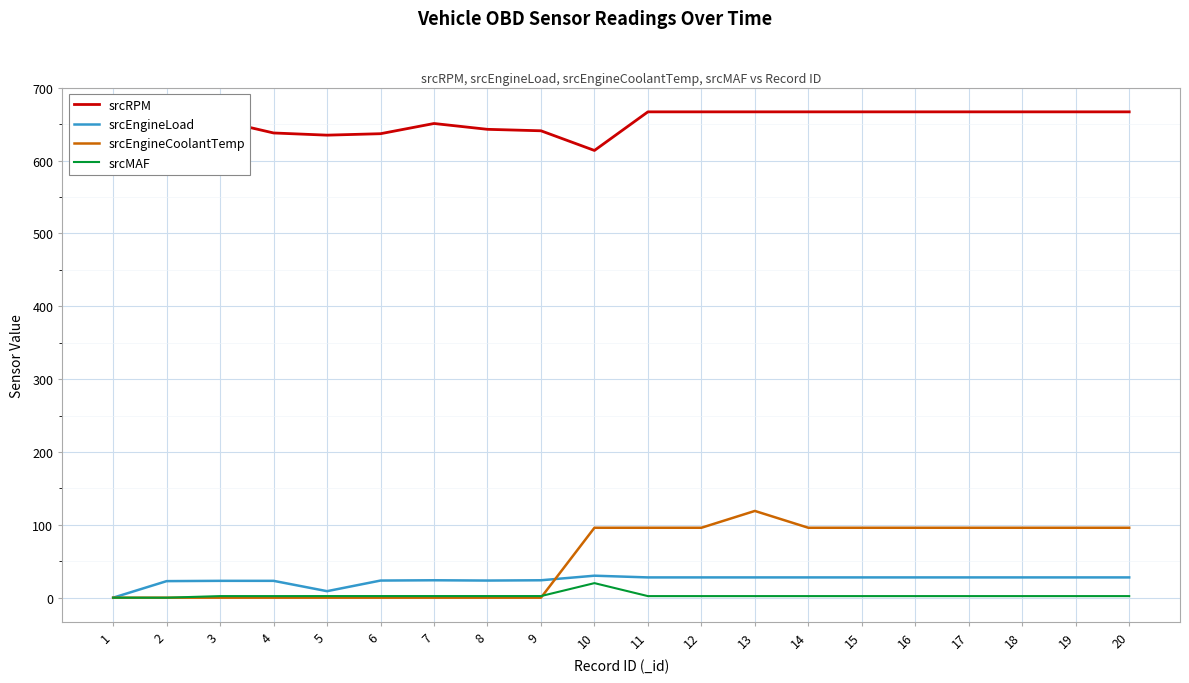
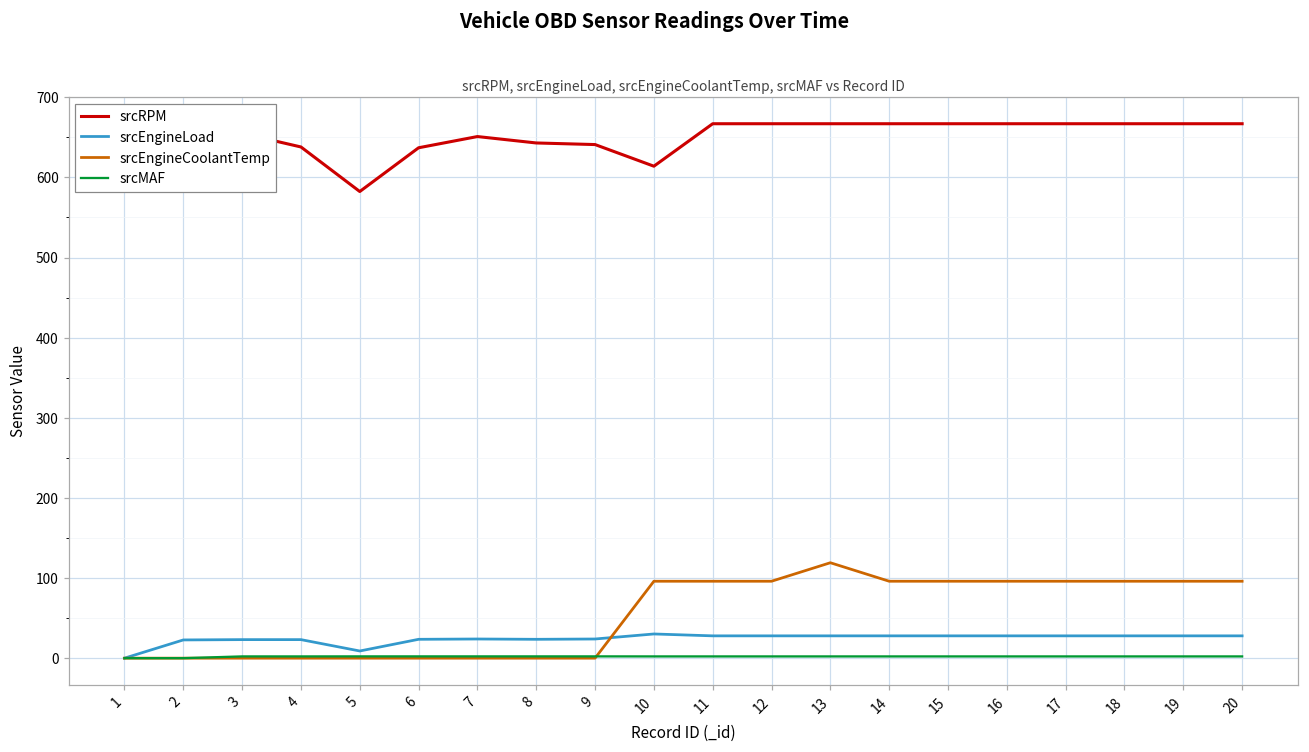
  {
    "srcRPM": {
      "4": 640,
-     "5": 640,
+     "5": 580,
      "6": 640,
      "7": 650,
      "8": 640,
      "9": 640,
      "10": 610,
      "11": 670,
      "12": 670,
      "13": 670,
      "14": 670,
      "15": 670,
      "16": 670,
      "17": 670,
      "18": 670,
      "19": 670,
      "20": 670
    },
    "srcEngineLoad": {
      "2": 20,
      "3": 20,
      "4": 20,
      "5": 10,
      "6": 20,
      "7": 20,
      "8": 20,
      "9": 20,
      "10": 30,
      "11": 30,
      "12": 30,
      "13": 30,
      "14": 30,
      "15": 30,
      "16": 30,
      "17": 30,
      "18": 30,
      "19": 30,
      "20": 30
    },
    "srcEngineCoolantTemp": {
      "10": 100,
      "11": 100,
      "12": 100,
      "13": 120,
      "14": 100,
      "15": 100,
      "16": 100,
      "17": 100,
      "18": 100,
      "19": 100,
      "20": 100
    },
    "srcMAF": {
-     "10": 20,
+     "10": 0,
      "11": 0,
      "12": 0,
      "13": 0,
      "14": 0,
      "15": 0,
      "16": 0,
      "17": 0,
      "18": 0,
      "19": 0,
      "20": 0
    }
  }
